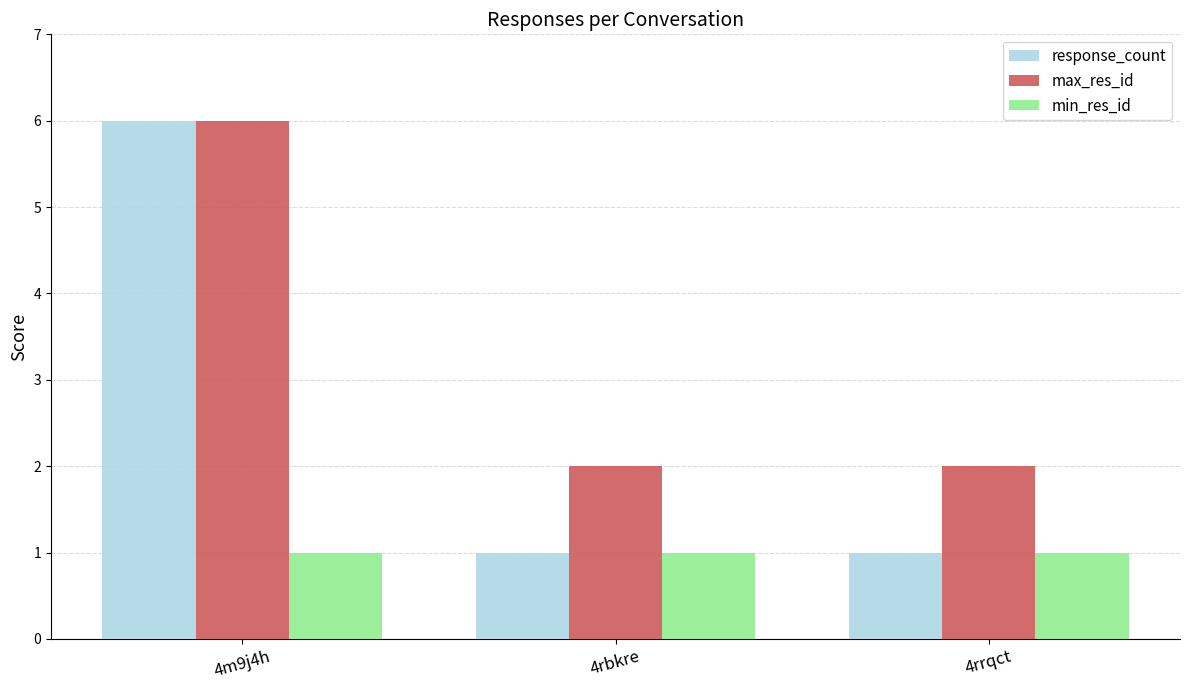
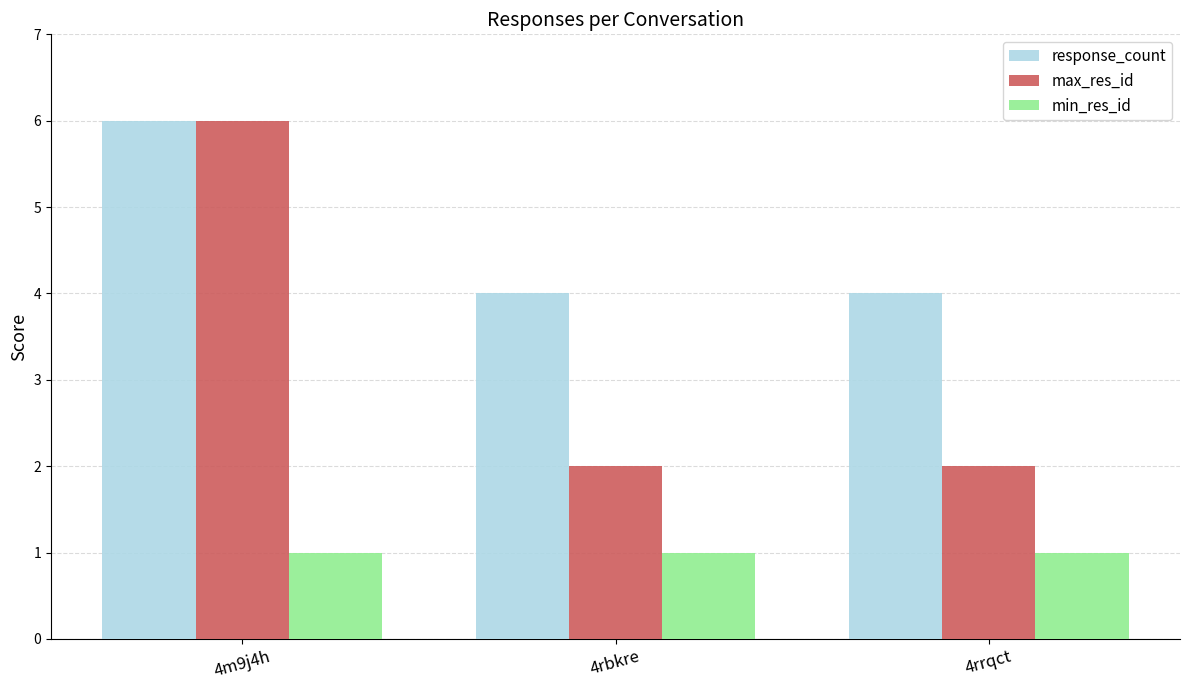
  {
    "response_count": {
      "4m9j4h": 6,
-     "4rbkre": 1,
-     "4rrqct": 1
+     "4rbkre": 4,
+     "4rrqct": 4
    },
    "max_res_id": {
      "4m9j4h": 6,
      "4rbkre": 2,
      "4rrqct": 2
    },
    "min_res_id": {
      "4m9j4h": 1,
      "4rbkre": 1,
      "4rrqct": 1
    }
  }
